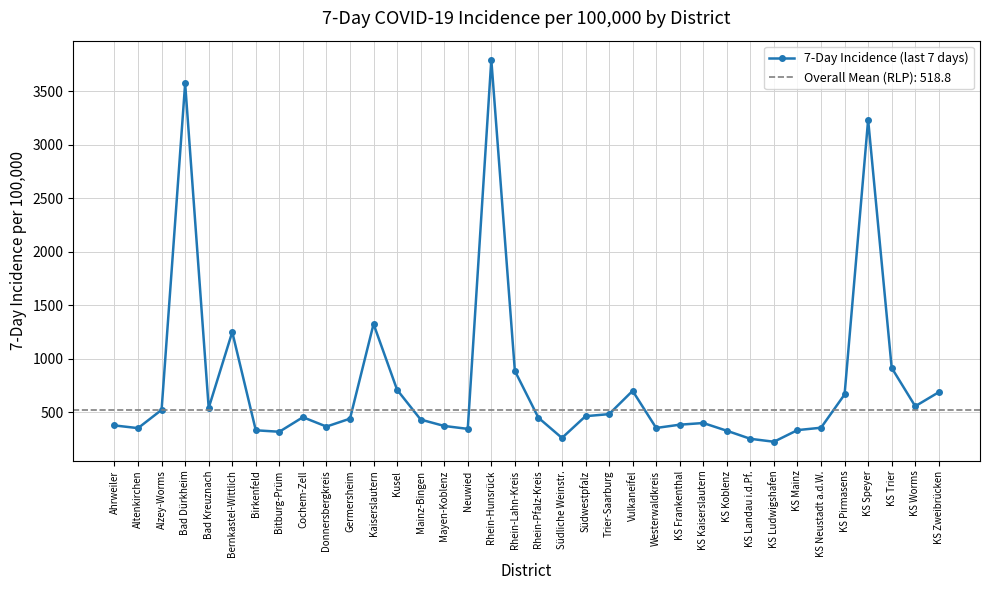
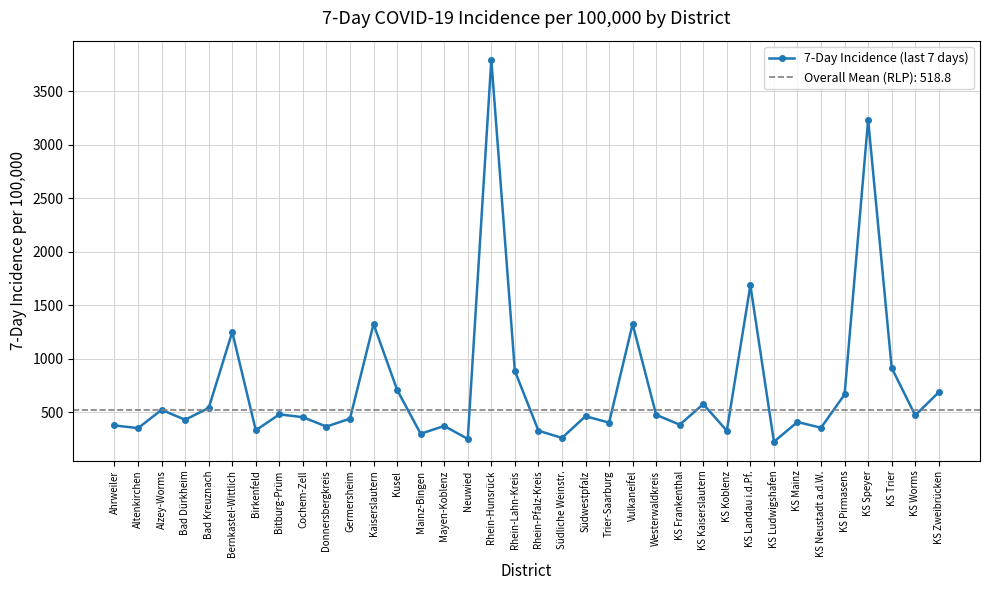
  {
    "Ahrweiler": 380,
    "Altenkirchen": 350,
    "Alzey-Worms": 520,
-   "Bad Dürkheim": 3570,
+   "Bad Dürkheim": 430,
    "Bad Kreuznach": 540,
    "Bernkastel-Wittlich": 1250,
    "Birkenfeld": 330,
-   "Bitburg-Prüm": 320,
+   "Bitburg-Prüm": 480,
    "Cochem-Zell": 450,
    "Donnersbergkreis": 370,
    "Germersheim": 440,
    "Kaiserslautern": 1330,
    "Kusel": 710,
-   "Mainz-Bingen": 430,
+   "Mainz-Bingen": 300,
    "Mayen-Koblenz": 370,
-   "Neuwied": 350,
+   "Neuwied": 250,
    "Rhein-Hunsrück": 3790,
    "Rhein-Lahn-Kreis": 890,
-   "Rhein-Pfalz-Kreis": 450,
+   "Rhein-Pfalz-Kreis": 330,
    "Südliche Weinstr.": 260,
    "Südwestpfalz": 460,
-   "Trier-Saarburg": 480,
-   "Vulkaneifel": 700,
-   "Westerwaldkreis": 350,
+   "Trier-Saarburg": 400,
+   "Vulkaneifel": 1330,
+   "Westerwaldkreis": 480,
    "KS Frankenthal": 380,
-   "KS Kaiserslautern": 400,
+   "KS Kaiserslautern": 580,
    "KS Koblenz": 330,
-   "KS Landau i.d.Pf.": 250,
+   "KS Landau i.d.Pf.": 1690,
    "KS Ludwigshafen": 230,
-   "KS Mainz": 330,
+   "KS Mainz": 410,
    "KS Neustadt a.d.W.": 360,
    "KS Pirmasens": 670,
    "KS Speyer": 3230,
    "KS Trier": 920,
-   "KS Worms": 560,
+   "KS Worms": 470,
    "KS Zweibrücken": 690
  }
